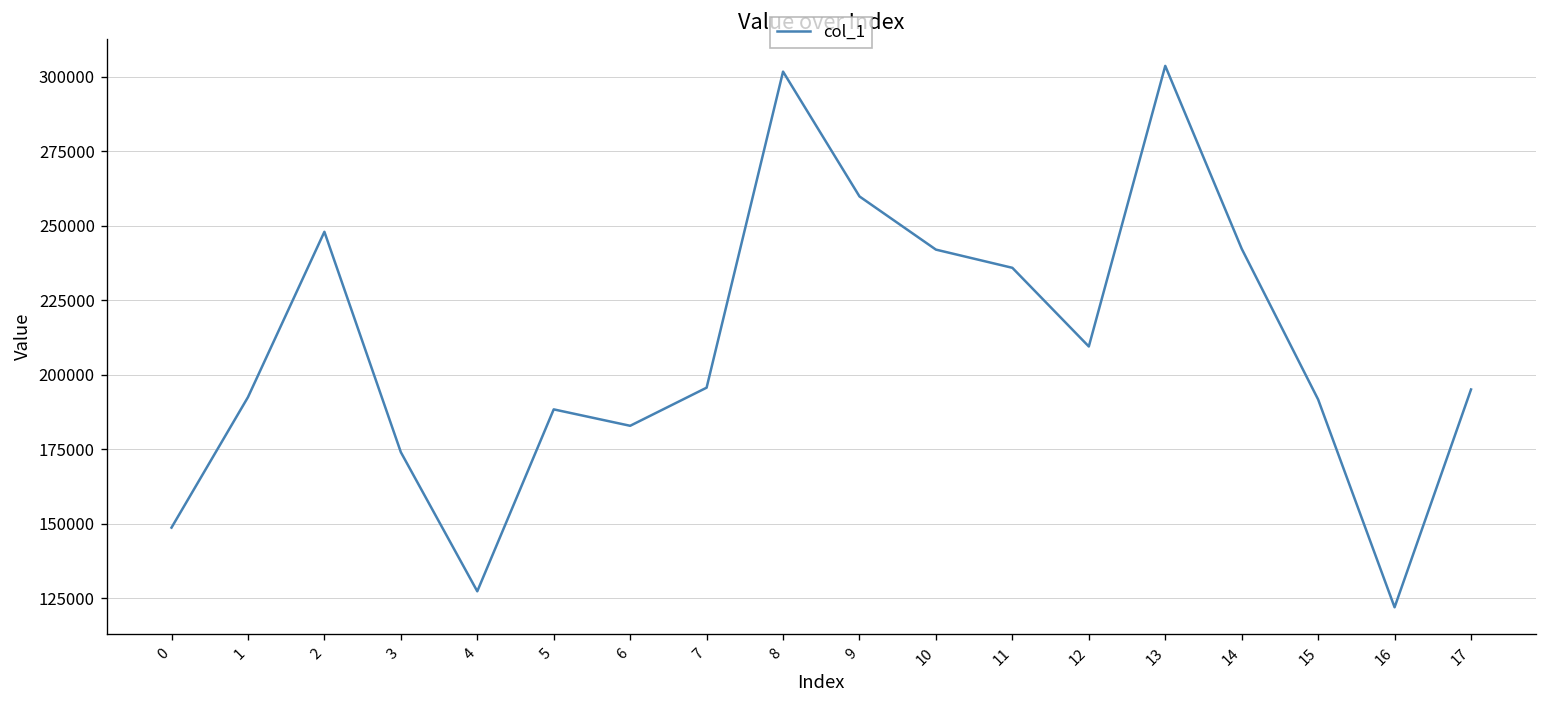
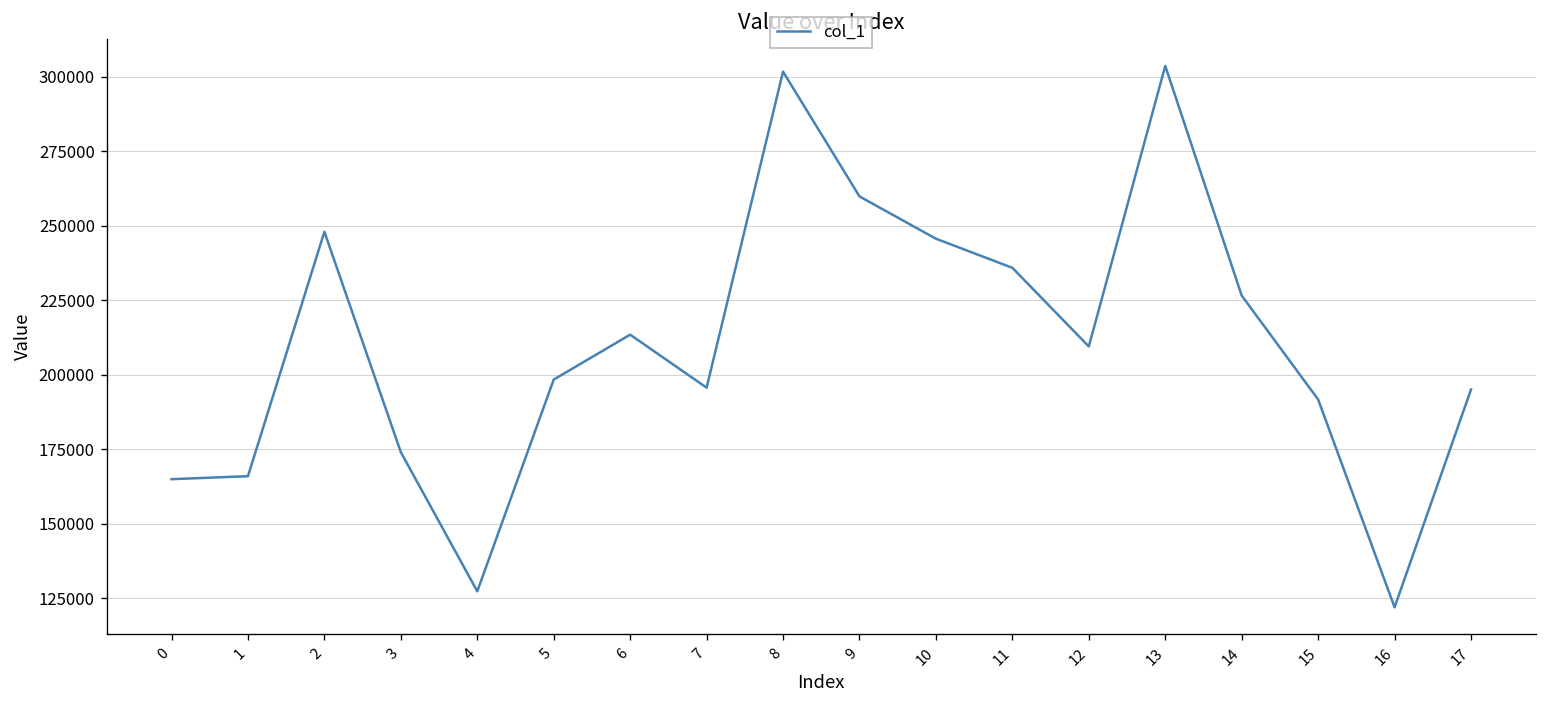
  {
-   "0": 149000,
-   "1": 192000,
+   "0": 165000,
+   "1": 166000,
    "2": 248000,
    "3": 174000,
    "4": 127000,
-   "5": 188000,
-   "6": 183000,
+   "5": 198000,
+   "6": 213000,
    "7": 196000,
    "8": 302000,
    "9": 260000,
-   "10": 242000,
+   "10": 246000,
    "11": 236000,
    "12": 209000,
    "13": 304000,
-   "14": 242000,
+   "14": 227000,
    "15": 192000,
    "16": 122000,
    "17": 195000
  }
